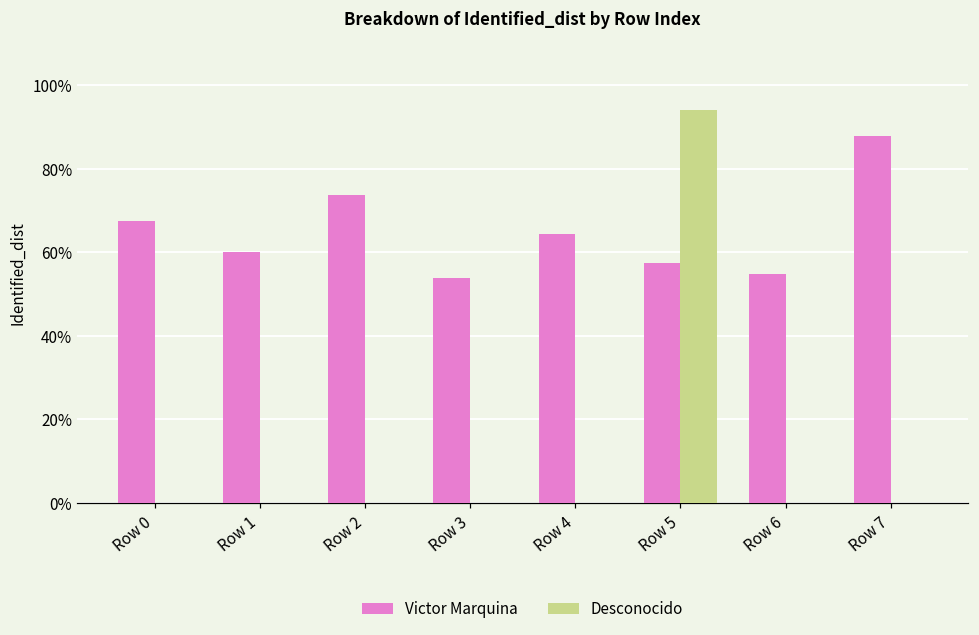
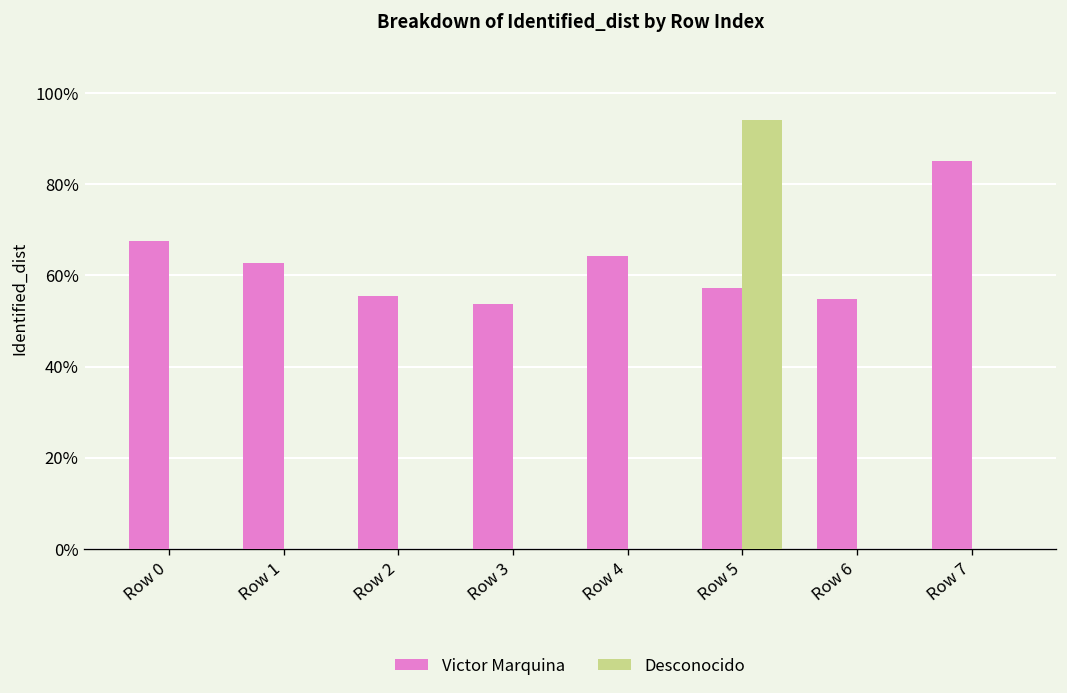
  {
    "Victor Marquina": {
      "Row 0": "67%",
-     "Row 1": "60%",
-     "Row 2": "74%",
+     "Row 1": "63%",
+     "Row 2": "55%",
      "Row 3": "54%",
      "Row 4": "64%",
      "Row 5": "57%",
      "Row 6": "55%",
-     "Row 7": "88%"
+     "Row 7": "85%"
    },
    "Desconocido": {
      "Row 0": "0%",
      "Row 1": "0%",
      "Row 2": "0%",
      "Row 3": "0%",
      "Row 4": "0%",
      "Row 5": "94%",
      "Row 6": "0%",
      "Row 7": "0%"
    }
  }
